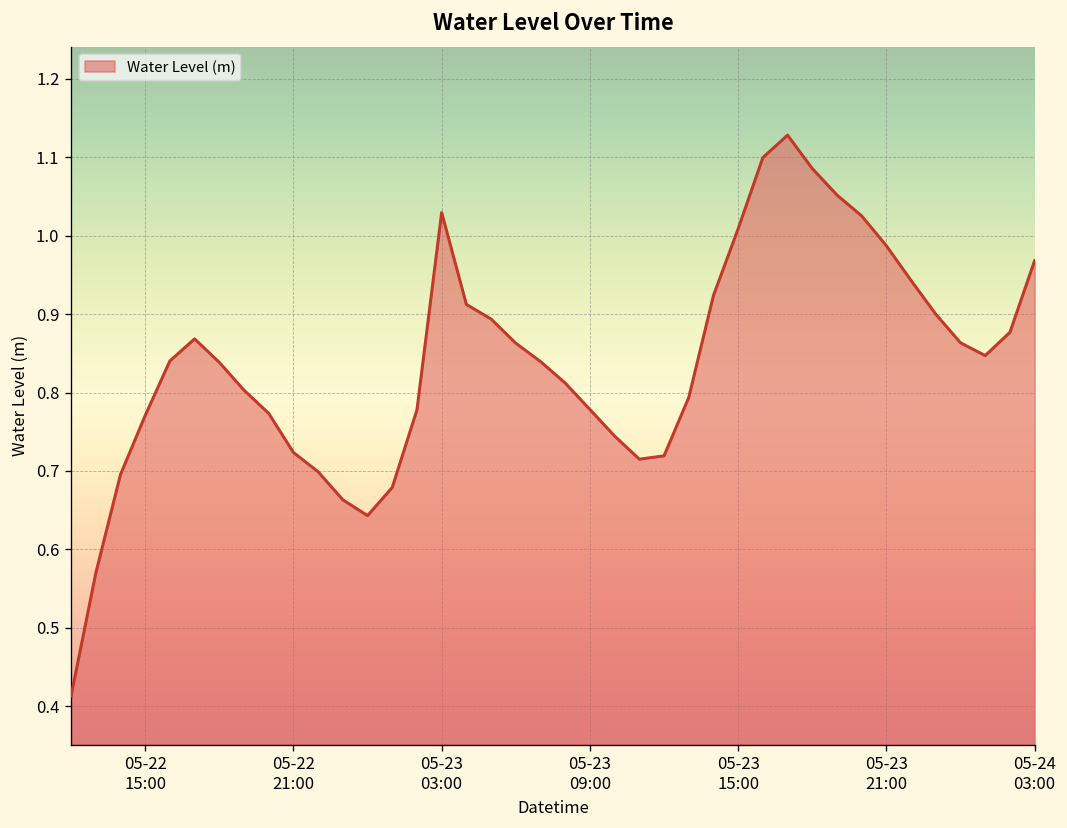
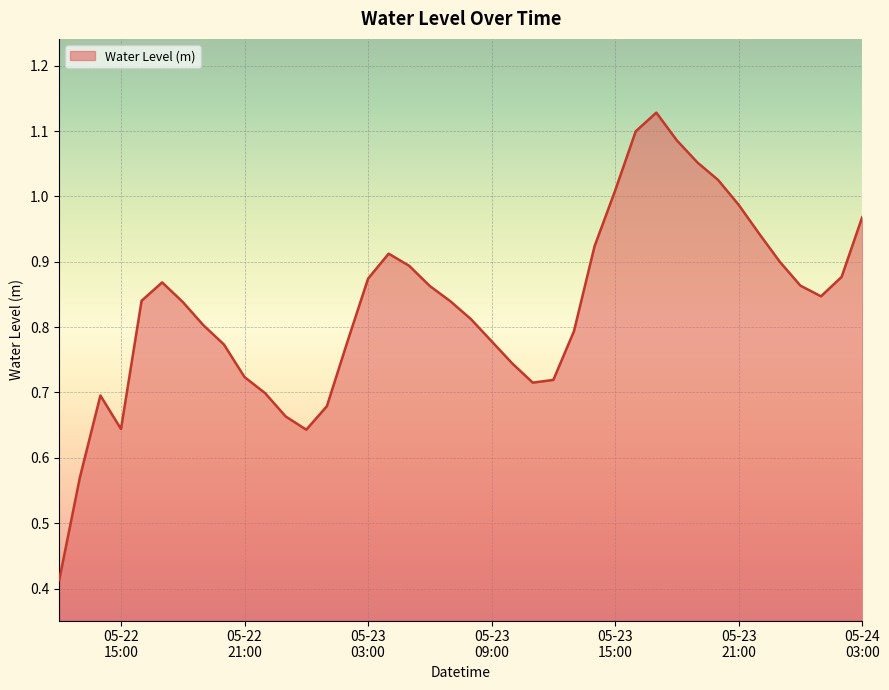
  {
-   "05-22 15:00": 0.77,
+   "05-22 15:00": 0.64,
    "05-22 21:00": 0.72,
-   "05-23 03:00": 1.03,
+   "05-23 03:00": 0.87,
    "05-23 09:00": 0.78,
    "05-23 15:00": 1.01,
    "05-23 21:00": 0.99,
    "05-24 03:00": 0.97
  }
